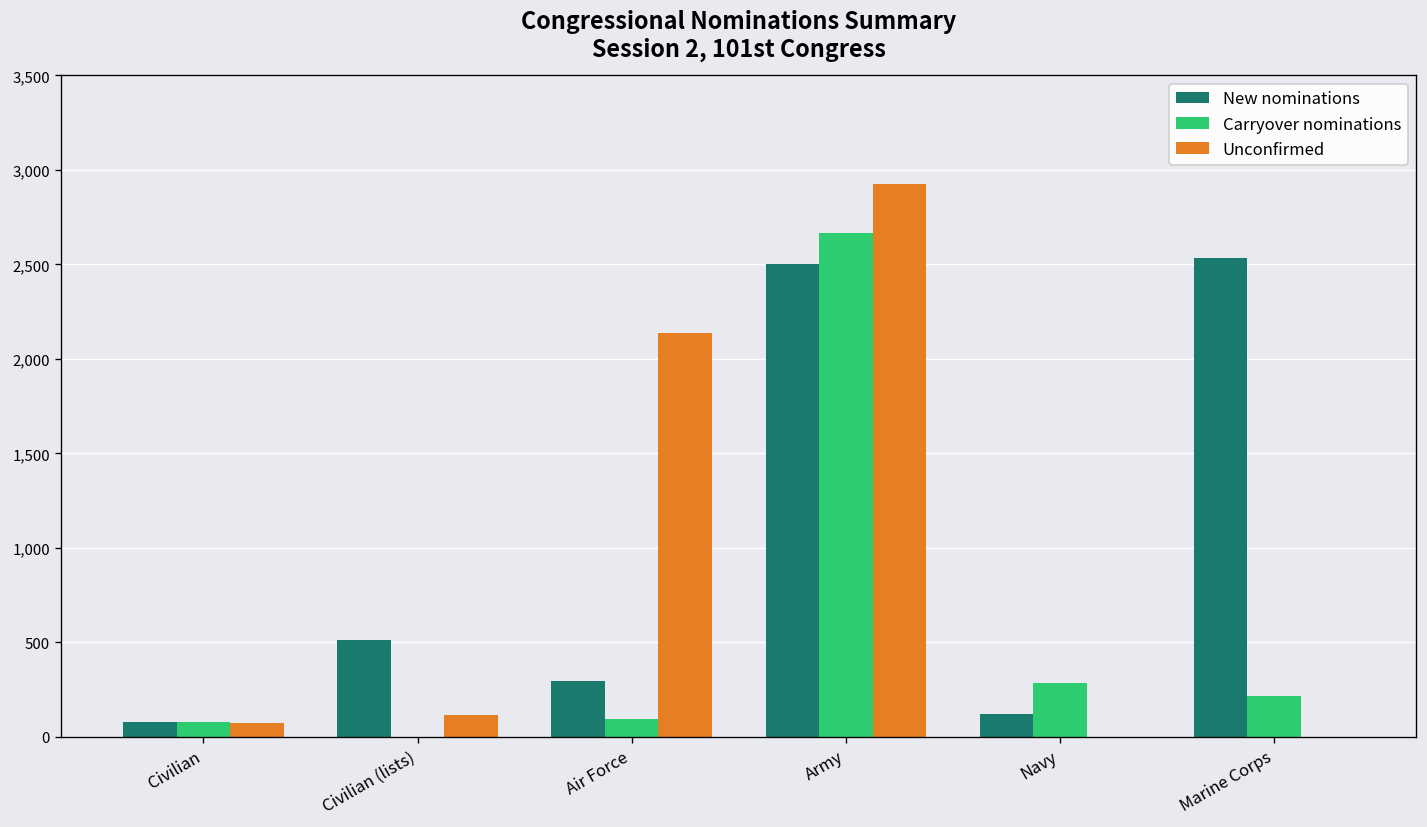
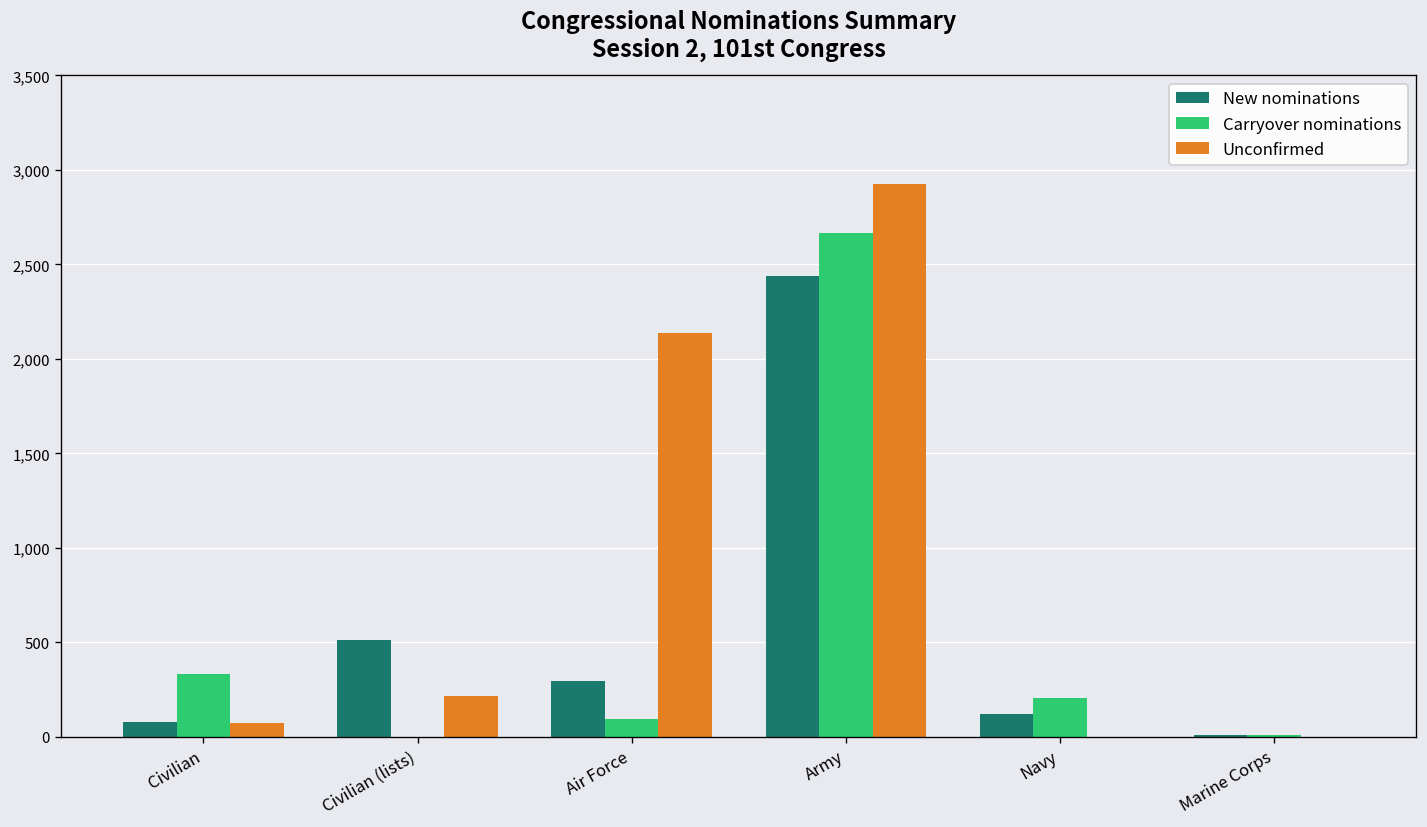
  {
    "New nominations": {
      "Civilian": "80",
      "Civilian (lists)": "510",
      "Air Force": "290",
-     "Army": "2,500",
+     "Army": "2,440",
      "Navy": "120",
-     "Marine Corps": "2,530"
+     "Marine Corps": "10"
    },
    "Carryover nominations": {
-     "Civilian": "80",
+     "Civilian": "330",
      "Civilian (lists)": "0",
      "Air Force": "90",
      "Army": "2,670",
-     "Navy": "290",
-     "Marine Corps": "220"
+     "Navy": "200",
+     "Marine Corps": "10"
    },
    "Unconfirmed": {
      "Civilian": "70",
-     "Civilian (lists)": "120",
+     "Civilian (lists)": "210",
      "Air Force": "2,140",
      "Army": "2,920",
      "Navy": "0",
      "Marine Corps": "0"
    }
  }
